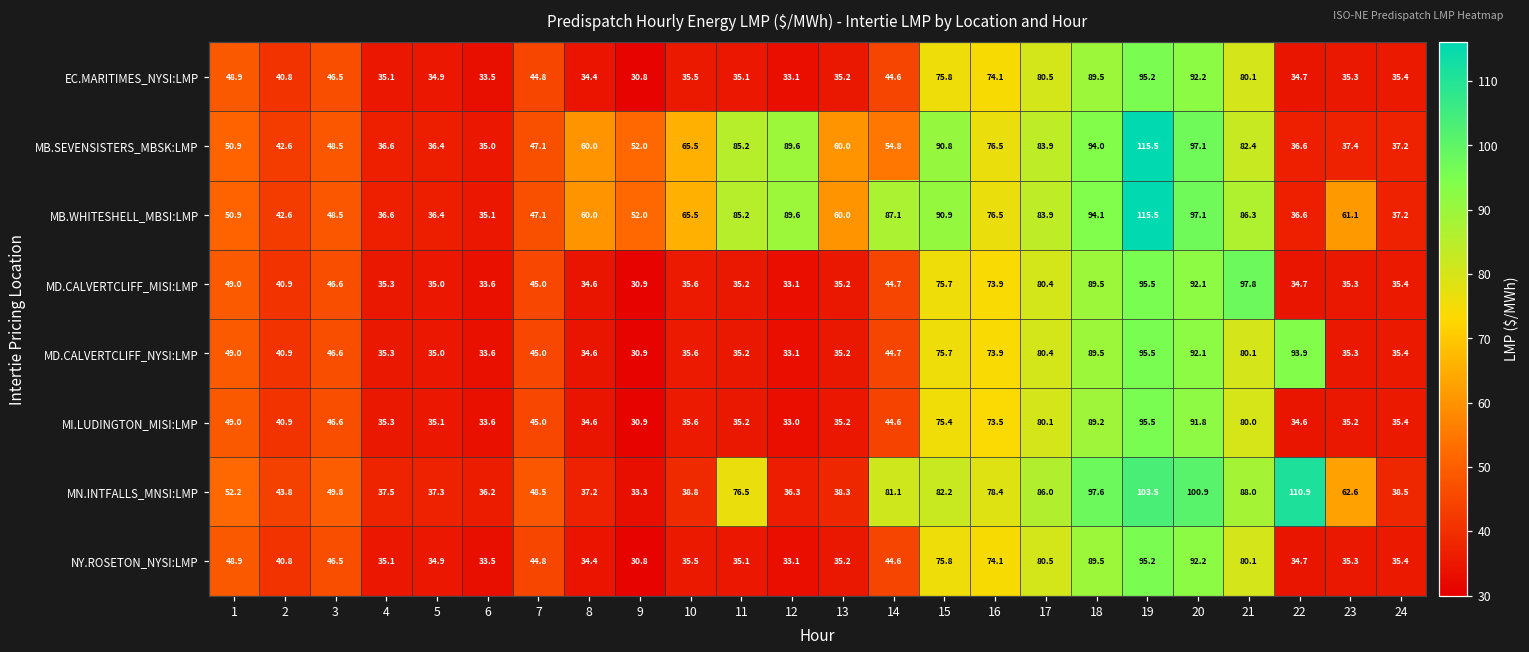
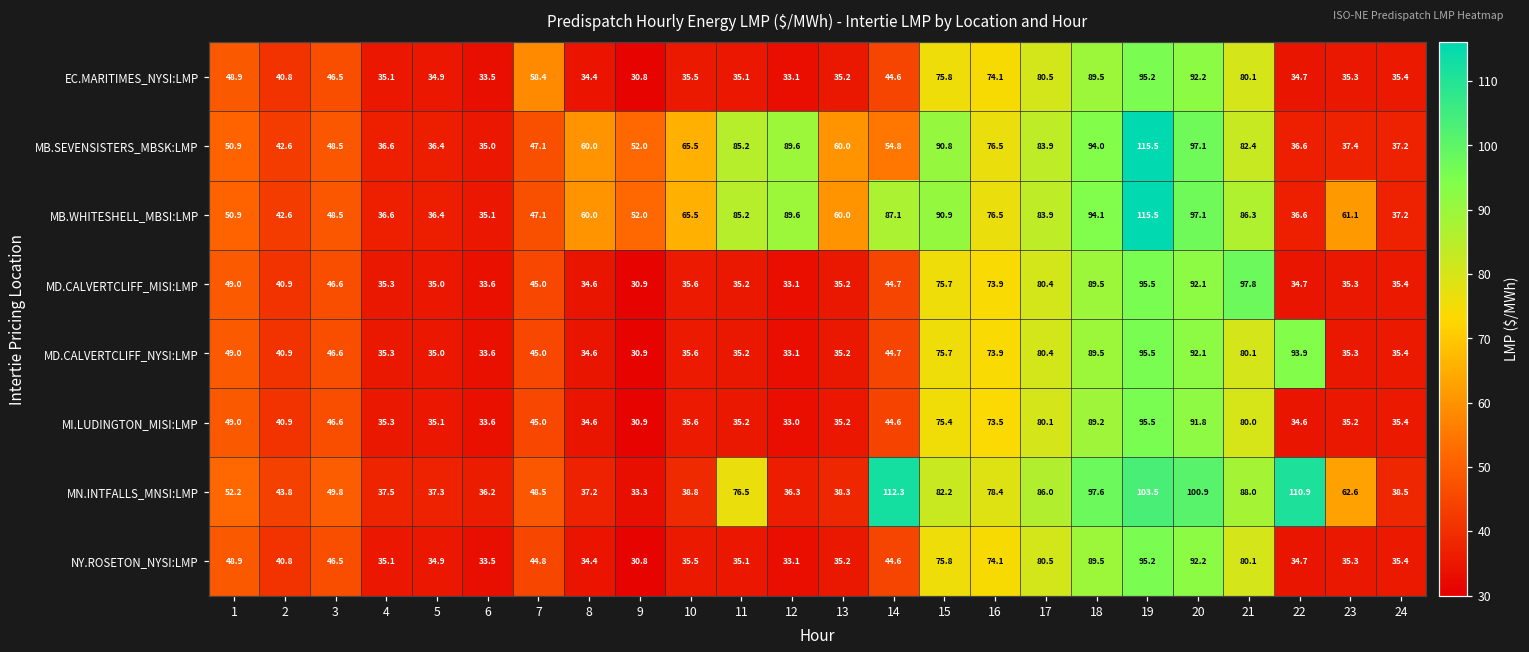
  {
    "EC.MARITIMES_NYSI:LMP": {
      "1": 48.9,
      "2": 40.8,
      "3": 46.5,
      "4": 35.1,
      "5": 34.9,
      "6": 33.5,
-     "7": 44.8,
+     "7": 58.4,
      "8": 34.4,
      "9": 30.8,
      "10": 35.5,
      "11": 35.1,
      "12": 33.1,
      "13": 35.2,
      "14": 44.6,
      "15": 75.8,
      "16": 74.1,
      "17": 80.5,
      "18": 89.5,
      "19": 95.2,
      "20": 92.2,
      "21": 80.1,
      "22": 34.7,
      "23": 35.3,
      "24": 35.4
    },
    "MB.SEVENSISTERS_MBSK:LMP": {
      "1": 50.9,
      "2": 42.6,
      "3": 48.5,
      "4": 36.6,
      "5": 36.4,
      "6": 35.0,
      "7": 47.1,
      "8": 60.0,
      "9": 52.0,
      "10": 65.5,
      "11": 85.2,
      "12": 89.6,
      "13": 60.0,
      "14": 54.8,
      "15": 90.8,
      "16": 76.5,
      "17": 83.9,
      "18": 94.0,
      "19": 115.5,
      "20": 97.1,
      "21": 82.4,
      "22": 36.6,
      "23": 37.4,
      "24": 37.2
    },
    "MB.WHITESHELL_MBSI:LMP": {
      "1": 50.9,
      "2": 42.6,
      "3": 48.5,
      "4": 36.6,
      "5": 36.4,
      "6": 35.1,
      "7": 47.1,
      "8": 60.0,
      "9": 52.0,
      "10": 65.5,
      "11": 85.2,
      "12": 89.6,
      "13": 60.0,
      "14": 87.1,
      "15": 90.9,
      "16": 76.5,
      "17": 83.9,
      "18": 94.1,
      "19": 115.5,
      "20": 97.1,
      "21": 86.3,
      "22": 36.6,
      "23": 61.1,
      "24": 37.2
    },
    "MD.CALVERTCLIFF_MISI:LMP": {
      "1": 49.0,
      "2": 40.9,
      "3": 46.6,
      "4": 35.3,
      "5": 35.0,
      "6": 33.6,
      "7": 45.0,
      "8": 34.6,
      "9": 30.9,
      "10": 35.6,
      "11": 35.2,
      "12": 33.1,
      "13": 35.2,
      "14": 44.7,
      "15": 75.7,
      "16": 73.9,
      "17": 80.4,
      "18": 89.5,
      "19": 95.5,
      "20": 92.1,
      "21": 97.8,
      "22": 34.7,
      "23": 35.3,
      "24": 35.4
    },
    "MD.CALVERTCLIFF_NYSI:LMP": {
      "1": 49.0,
      "2": 40.9,
      "3": 46.6,
      "4": 35.3,
      "5": 35.0,
      "6": 33.6,
      "7": 45.0,
      "8": 34.6,
      "9": 30.9,
      "10": 35.6,
      "11": 35.2,
      "12": 33.1,
      "13": 35.2,
      "14": 44.7,
      "15": 75.7,
      "16": 73.9,
      "17": 80.4,
      "18": 89.5,
      "19": 95.5,
      "20": 92.1,
      "21": 80.1,
      "22": 93.9,
      "23": 35.3,
      "24": 35.4
    },
    "MI.LUDINGTON_MISI:LMP": {
      "1": 49.0,
      "2": 40.9,
      "3": 46.6,
      "4": 35.3,
      "5": 35.1,
      "6": 33.6,
      "7": 45.0,
      "8": 34.6,
      "9": 30.9,
      "10": 35.6,
      "11": 35.2,
      "12": 33.0,
      "13": 35.2,
      "14": 44.6,
      "15": 75.4,
      "16": 73.5,
      "17": 80.1,
      "18": 89.2,
      "19": 95.5,
      "20": 91.8,
      "21": 80.0,
      "22": 34.6,
      "23": 35.2,
      "24": 35.4
    },
    "MN.INTFALLS_MNSI:LMP": {
      "1": 52.2,
      "2": 43.8,
      "3": 49.8,
      "4": 37.5,
      "5": 37.3,
      "6": 36.2,
      "7": 48.5,
      "8": 37.2,
      "9": 33.3,
      "10": 38.8,
      "11": 76.5,
      "12": 36.3,
      "13": 38.3,
-     "14": 81.1,
+     "14": 112.3,
      "15": 82.2,
      "16": 78.4,
      "17": 86.0,
      "18": 97.6,
      "19": 103.5,
      "20": 100.9,
      "21": 88.0,
      "22": 110.9,
      "23": 62.6,
      "24": 38.5
    },
    "NY.ROSETON_NYSI:LMP": {
      "1": 48.9,
      "2": 40.8,
      "3": 46.5,
      "4": 35.1,
      "5": 34.9,
      "6": 33.5,
      "7": 44.8,
      "8": 34.4,
      "9": 30.8,
      "10": 35.5,
      "11": 35.1,
      "12": 33.1,
      "13": 35.2,
      "14": 44.6,
      "15": 75.8,
      "16": 74.1,
      "17": 80.5,
      "18": 89.5,
      "19": 95.2,
      "20": 92.2,
      "21": 80.1,
      "22": 34.7,
      "23": 35.3,
      "24": 35.4
    }
  }
